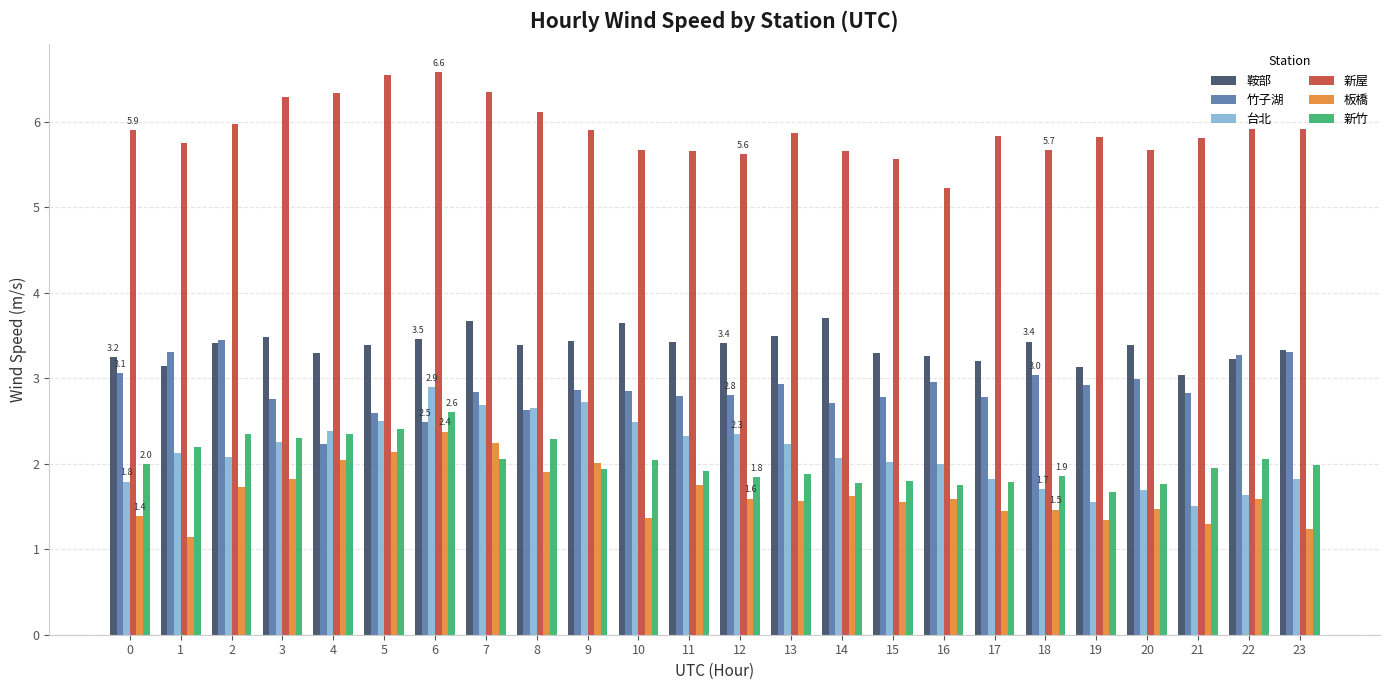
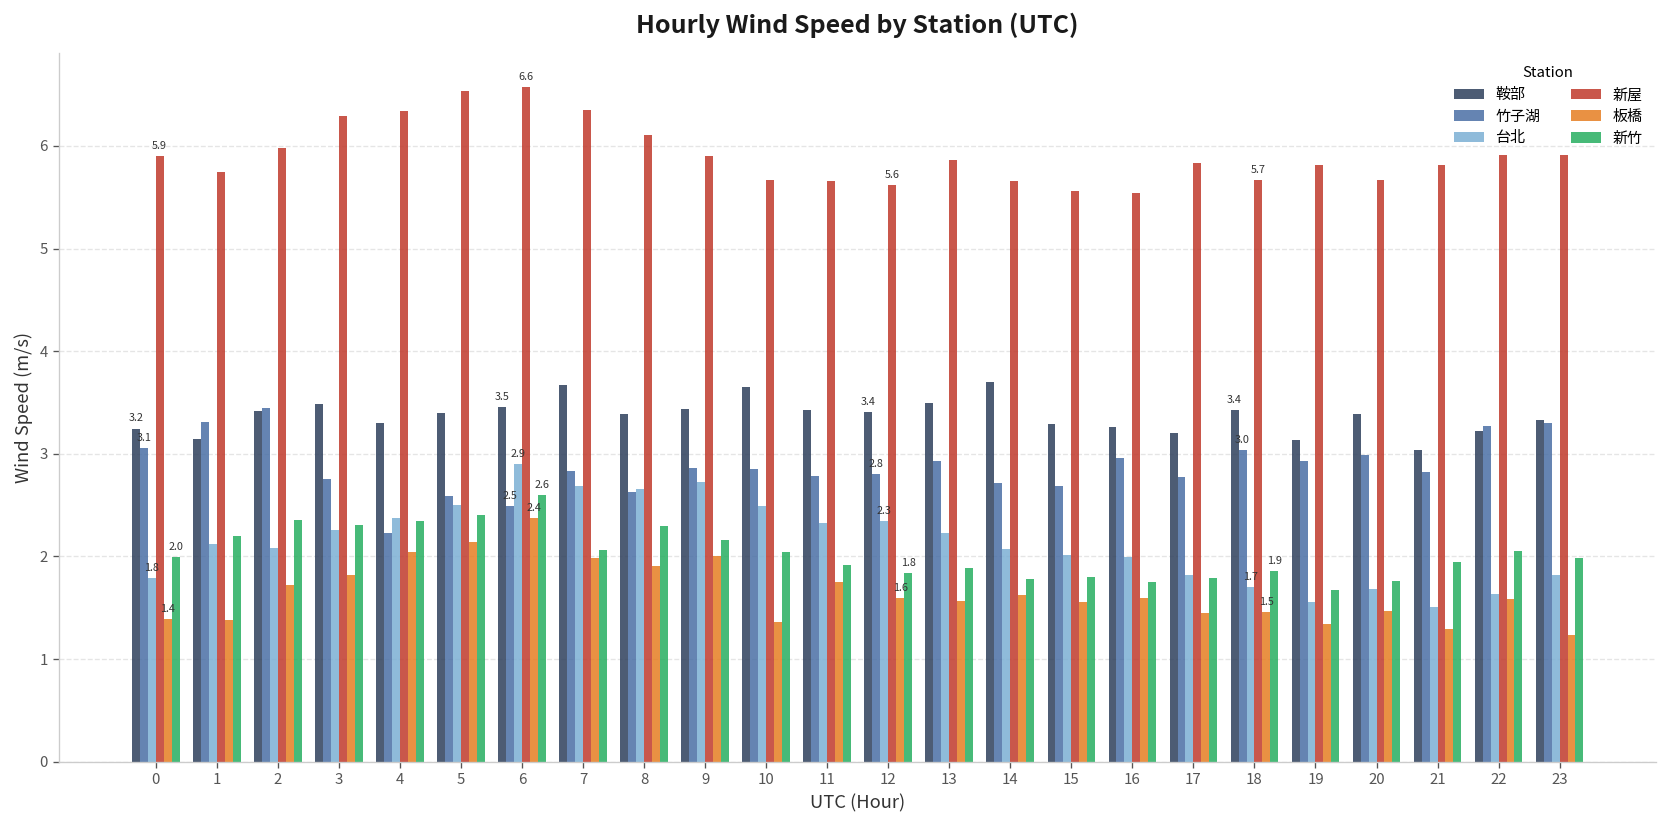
  {
    "鞍部": {
      "0": 3.2,
      "6": 3.5,
      "12": 3.4,
      "18": 3.4
    },
    "竹子湖": {
      "1": 3.3,
      "2": 3.4,
      "3": 2.8,
      "4": 2.2,
      "5": 2.6,
      "7": 2.8,
      "8": 2.6,
      "9": 2.9,
      "10": 2.8,
      "11": 2.8,
      "13": 2.9,
      "14": 2.7,
-     "15": 2.8,
+     "15": 2.7,
      "16": 3.0,
      "17": 2.8,
      "19": 2.9,
      "20": 3.0,
      "21": 2.8,
      "22": 3.3,
      "23": 3.3
    },
    "台北": {
      "0": 1.8,
      "6": 2.9,
      "12": 2.3,
      "18": 1.7
    },
    "新屋": {
      "1": 5.7,
      "2": 6.0,
      "3": 6.3,
      "4": 6.3,
      "5": 6.5,
      "7": 6.4,
      "8": 6.1,
      "9": 5.9,
      "10": 5.7,
      "11": 5.7,
      "13": 5.9,
      "14": 5.7,
      "15": 5.6,
-     "16": 5.2,
+     "16": 5.5,
      "17": 5.8,
      "19": 5.8,
      "20": 5.7,
      "21": 5.8,
      "22": 5.9,
      "23": 5.9
    },
    "板橋": {
-     "1": 1.1,
+     "1": 1.4,
      "2": 1.7,
      "3": 1.8,
      "4": 2.0,
      "5": 2.1,
-     "7": 2.2,
+     "7": 2.0,
      "8": 1.9,
      "9": 2.0,
      "10": 1.4,
      "11": 1.8,
      "13": 1.6,
      "14": 1.6,
      "15": 1.6,
      "16": 1.6,
      "17": 1.5,
      "19": 1.3,
      "20": 1.5,
      "21": 1.3,
      "22": 1.6,
      "23": 1.2
    },
    "新竹": {
      "1": 2.2,
      "2": 2.4,
      "3": 2.3,
      "4": 2.3,
      "5": 2.4,
      "7": 2.1,
      "8": 2.3,
-     "9": 1.9,
+     "9": 2.2,
      "10": 2.0,
      "11": 1.9,
      "13": 1.9,
      "14": 1.8,
      "15": 1.8,
      "16": 1.8,
      "17": 1.8,
      "19": 1.7,
      "20": 1.8,
      "21": 1.9,
      "22": 2.1,
      "23": 2.0
    }
  }
